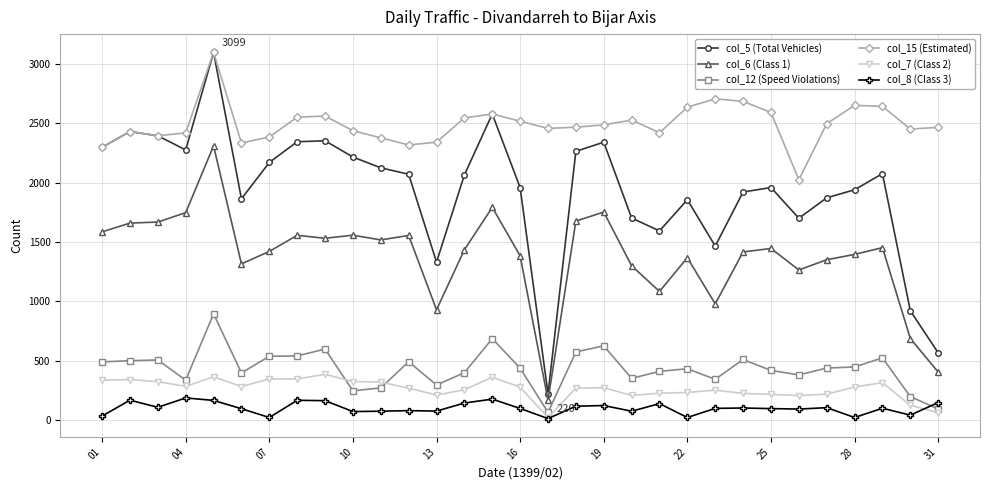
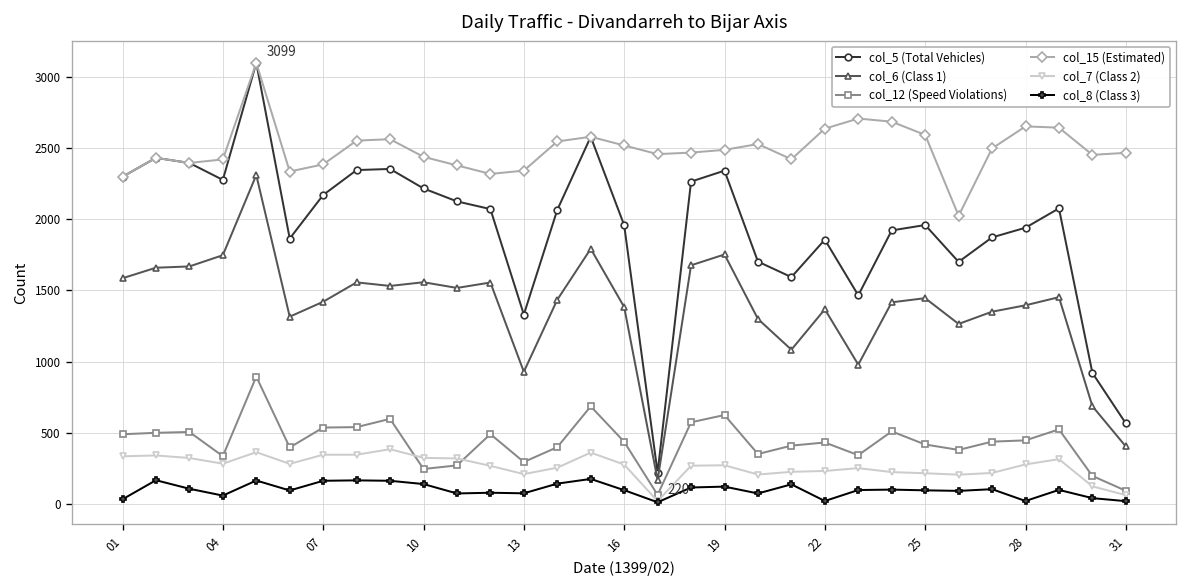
  {
    "col_8 (Class 3)": {
      "01": 30,
-     "04": 190,
-     "07": 20,
-     "10": 70,
+     "04": 60,
+     "07": 160,
+     "10": 140,
      "13": 80,
      "16": 100,
      "19": 120,
      "22": 20,
      "25": 100,
      "28": 20,
-     "31": 150
+     "31": 20
    }
  }
